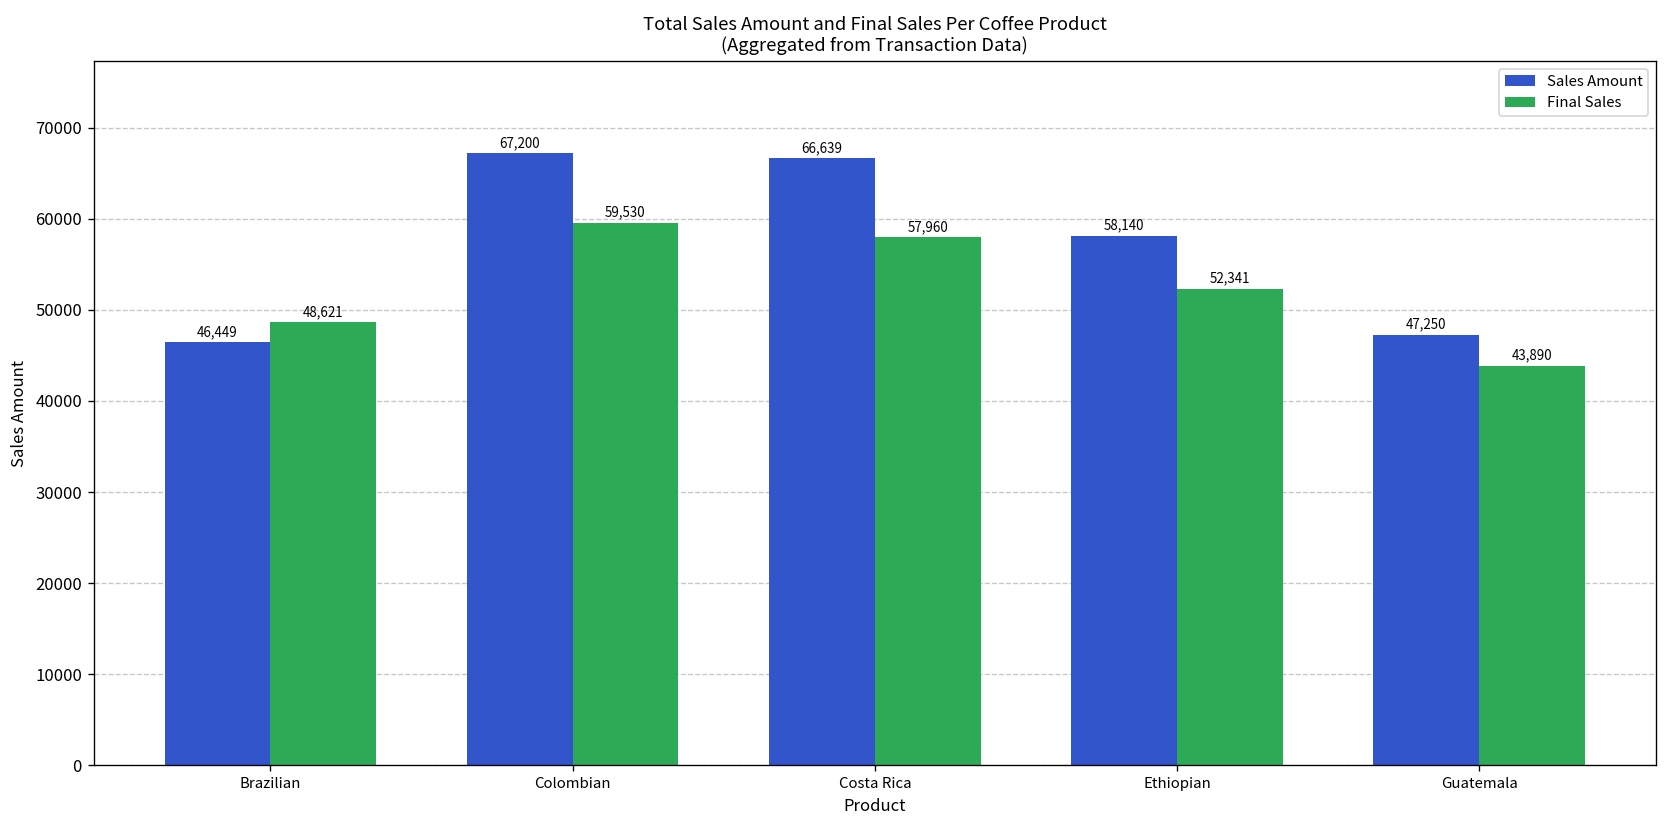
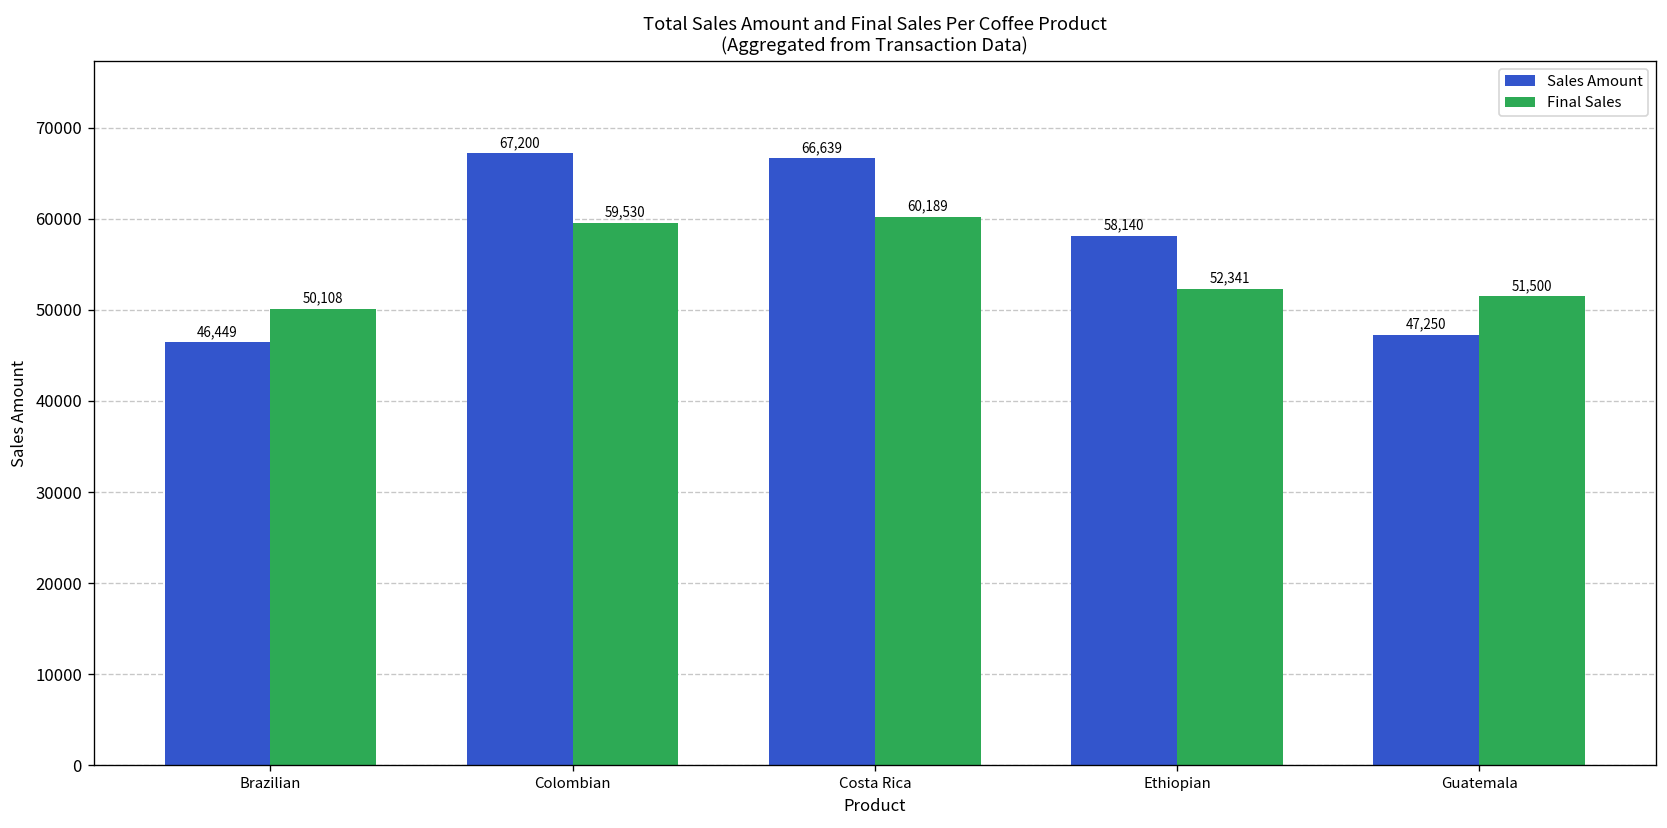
  {
    "Sales Amount": {
      "Brazilian": "46,449",
      "Colombian": "67,200",
      "Costa Rica": "66,639",
      "Ethiopian": "58,140",
      "Guatemala": "47,250"
    },
    "Final Sales": {
-     "Brazilian": "48,621",
+     "Brazilian": "50,108",
      "Colombian": "59,530",
-     "Costa Rica": "57,960",
+     "Costa Rica": "60,189",
      "Ethiopian": "52,341",
-     "Guatemala": "43,890"
+     "Guatemala": "51,500"
    }
  }
